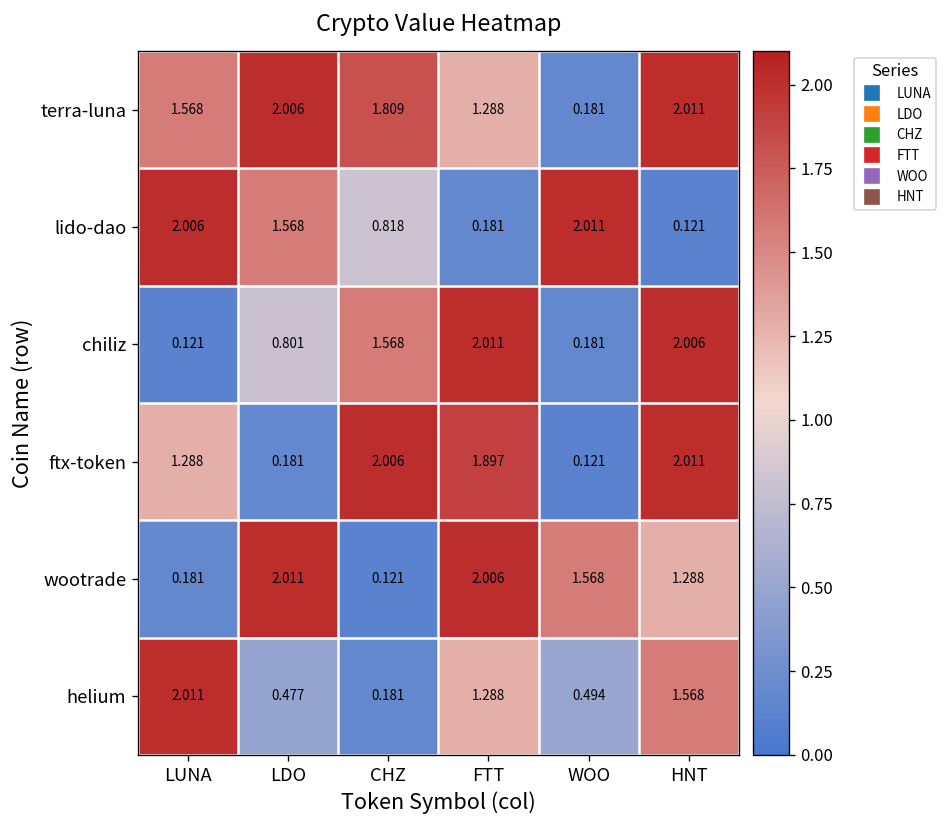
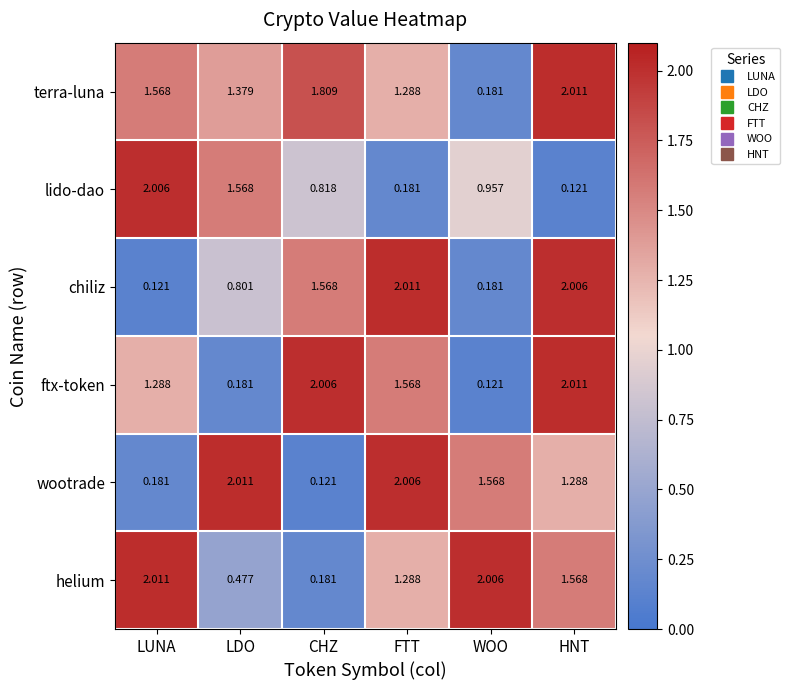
  {
    "terra-luna": {
      "LUNA": 1.568,
-     "LDO": 2.006,
+     "LDO": 1.379,
      "CHZ": 1.809,
      "FTT": 1.288,
      "WOO": 0.181,
      "HNT": 2.011
    },
    "lido-dao": {
      "LUNA": 2.006,
      "LDO": 1.568,
      "CHZ": 0.818,
      "FTT": 0.181,
-     "WOO": 2.011,
+     "WOO": 0.957,
      "HNT": 0.121
    },
    "chiliz": {
      "LUNA": 0.121,
      "LDO": 0.801,
      "CHZ": 1.568,
      "FTT": 2.011,
      "WOO": 0.181,
      "HNT": 2.006
    },
    "ftx-token": {
      "LUNA": 1.288,
      "LDO": 0.181,
      "CHZ": 2.006,
-     "FTT": 1.897,
+     "FTT": 1.568,
      "WOO": 0.121,
      "HNT": 2.011
    },
    "wootrade": {
      "LUNA": 0.181,
      "LDO": 2.011,
      "CHZ": 0.121,
      "FTT": 2.006,
      "WOO": 1.568,
      "HNT": 1.288
    },
    "helium": {
      "LUNA": 2.011,
      "LDO": 0.477,
      "CHZ": 0.181,
      "FTT": 1.288,
-     "WOO": 0.494,
+     "WOO": 2.006,
      "HNT": 1.568
    }
  }
